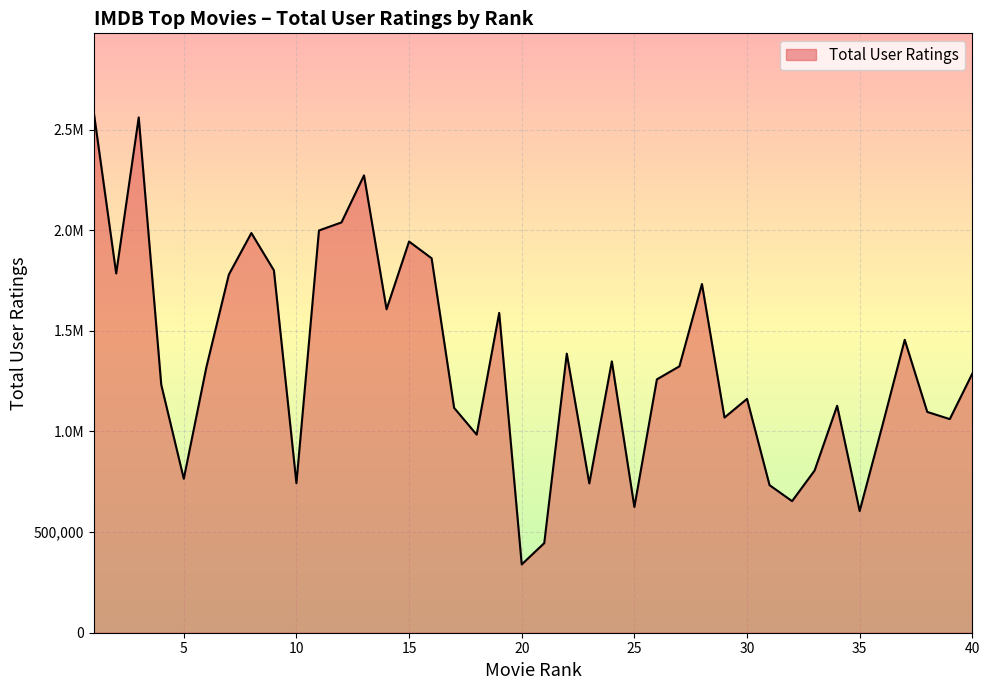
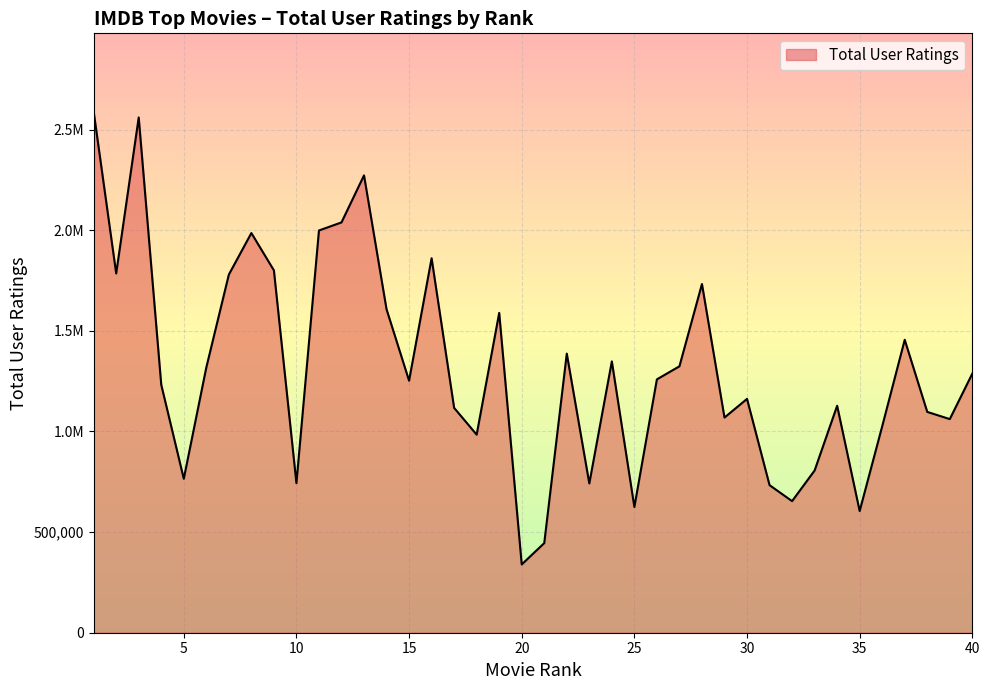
  {
    "5": "770,000",
    "10": "740,000",
-   "15": "1,940,000",
+   "15": "1,250,000",
    "20": "340,000",
    "25": "620,000",
    "30": "1,160,000",
    "35": "600,000",
    "40": "1,290,000"
  }
